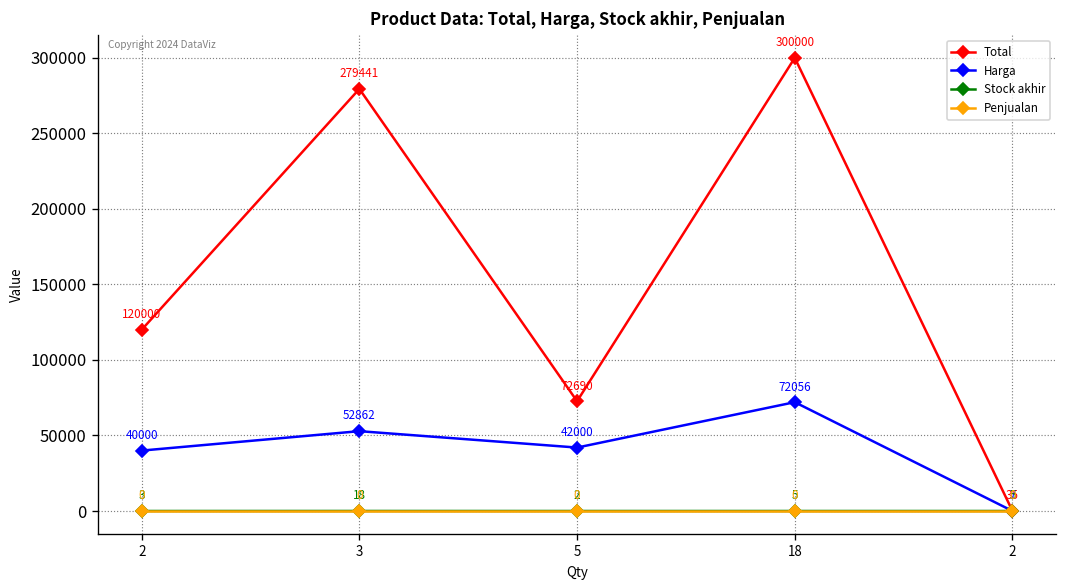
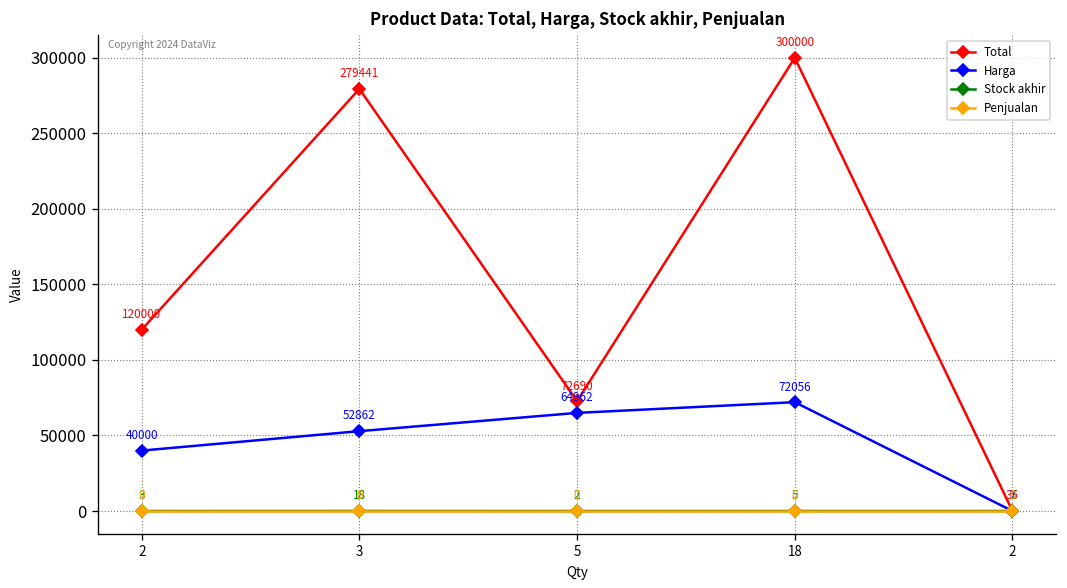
  {
    "Total": {
      "3": 279441,
      "5": 72690,
      "18": 300000
    },
    "Harga": {
      "3": 52862,
-     "5": 42000,
+     "5": 64962,
      "18": 72056
    }
  }
